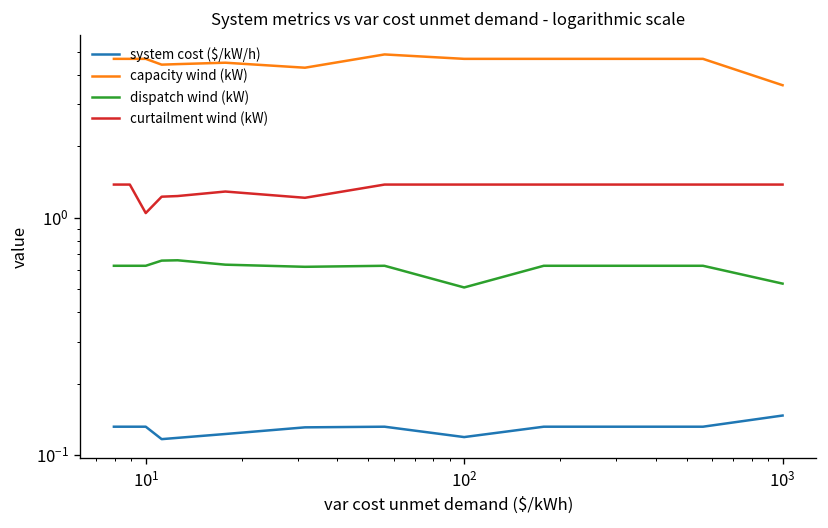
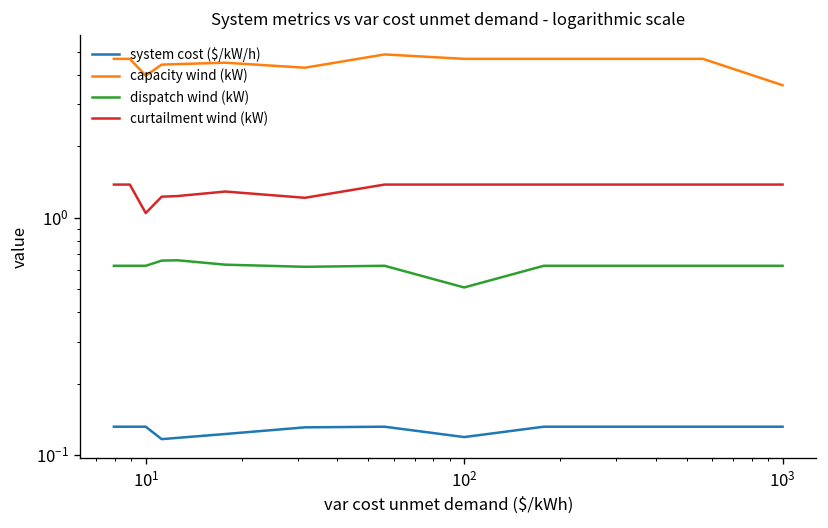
  {
    "system cost ($/kW/h)": {
      "10^1": 0.13,
      "10^2": 0.12,
-     "10^3": 0.15
+     "10^3": 0.13
    },
    "capacity wind (kW)": {
-     "10^1": 4.7,
+     "10^1": 4.0,
      "10^2": 4.7,
      "10^3": 3.6
    },
    "dispatch wind (kW)": {
      "10^1": 0.63,
      "10^2": 0.51,
-     "10^3": 0.53
+     "10^3": 0.63
    },
    "curtailment wind (kW)": {
      "10^1": 1.0,
      "10^2": 1.4,
      "10^3": 1.4
    }
  }
